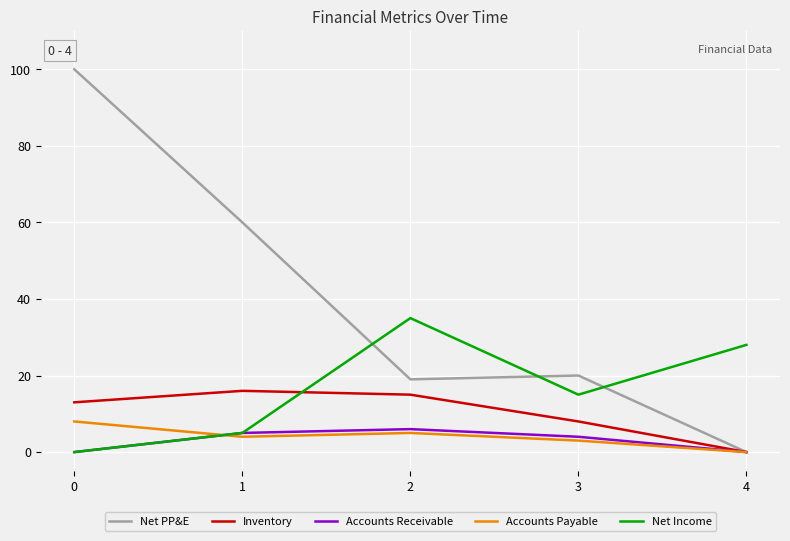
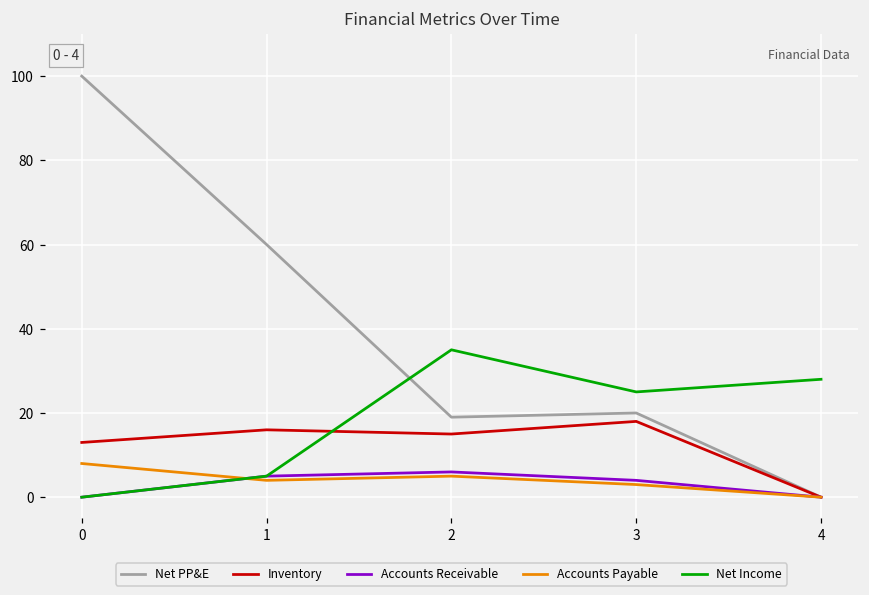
  {
    "Net PP&E": {
      "1": 60,
      "2": 19,
      "3": 20
    },
    "Inventory": {
      "0": 13,
      "1": 16,
      "2": 15,
-     "3": 8
+     "3": 18
    },
    "Accounts Receivable": {
      "2": 6,
      "3": 4
    },
    "Accounts Payable": {
      "0": 8,
      "1": 4,
      "2": 5,
      "3": 3
    },
    "Net Income": {
      "2": 35,
-     "3": 15,
+     "3": 25,
      "4": 28
    }
  }
